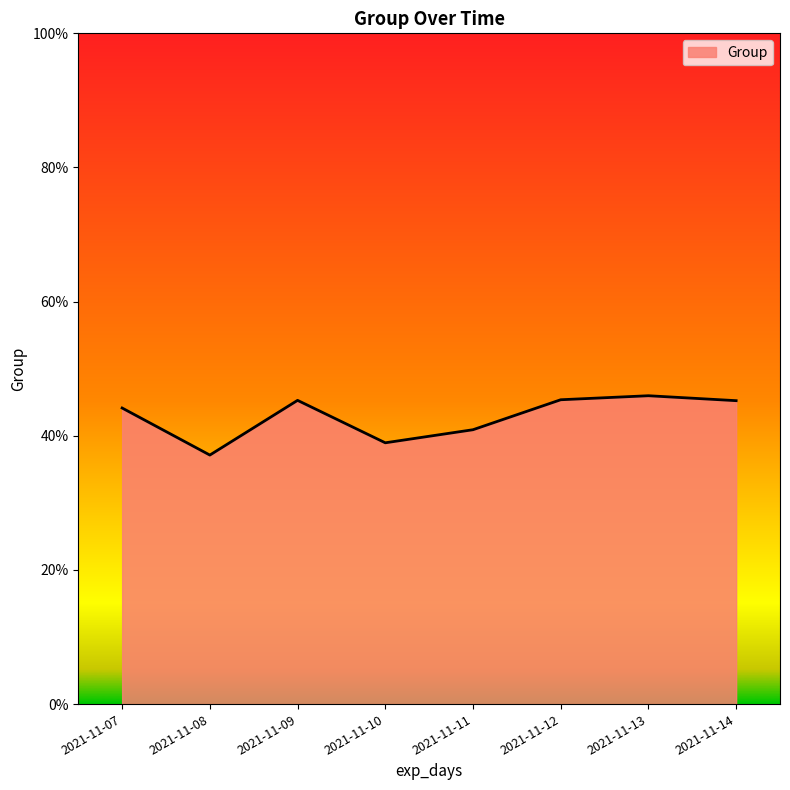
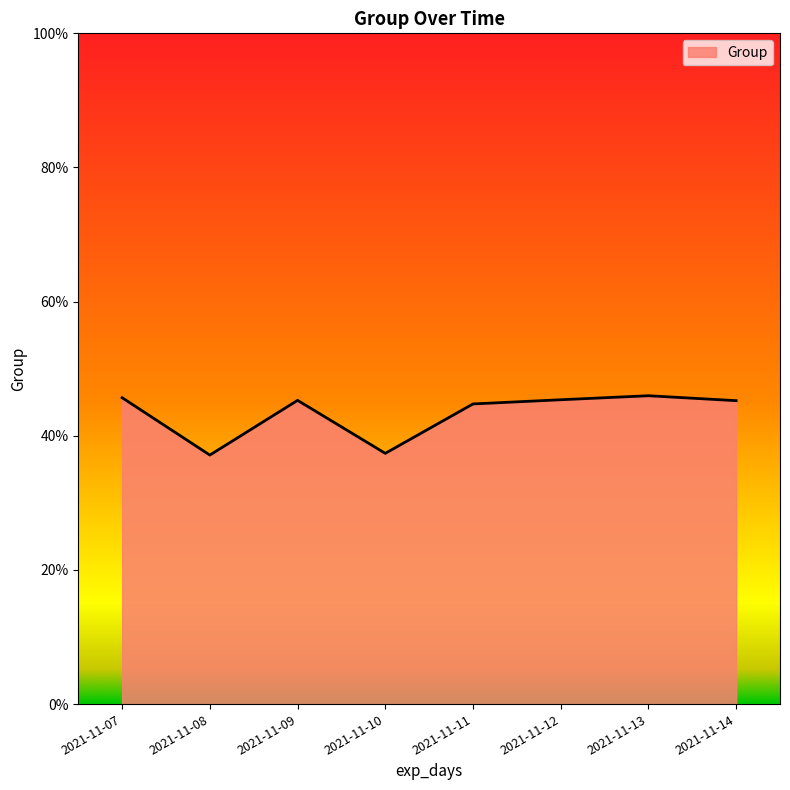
  {
-   "2021-11-07": "44%",
+   "2021-11-07": "46%",
    "2021-11-08": "37%",
    "2021-11-09": "45%",
-   "2021-11-10": "39%",
-   "2021-11-11": "41%",
+   "2021-11-10": "37%",
+   "2021-11-11": "45%",
    "2021-11-12": "45%",
    "2021-11-13": "46%",
    "2021-11-14": "45%"
  }
